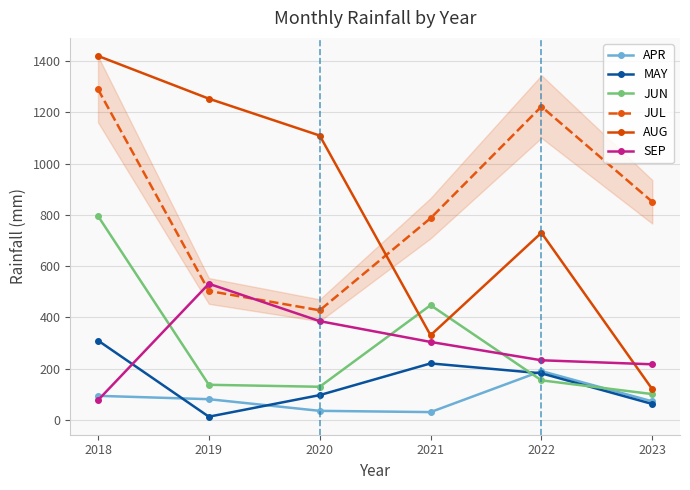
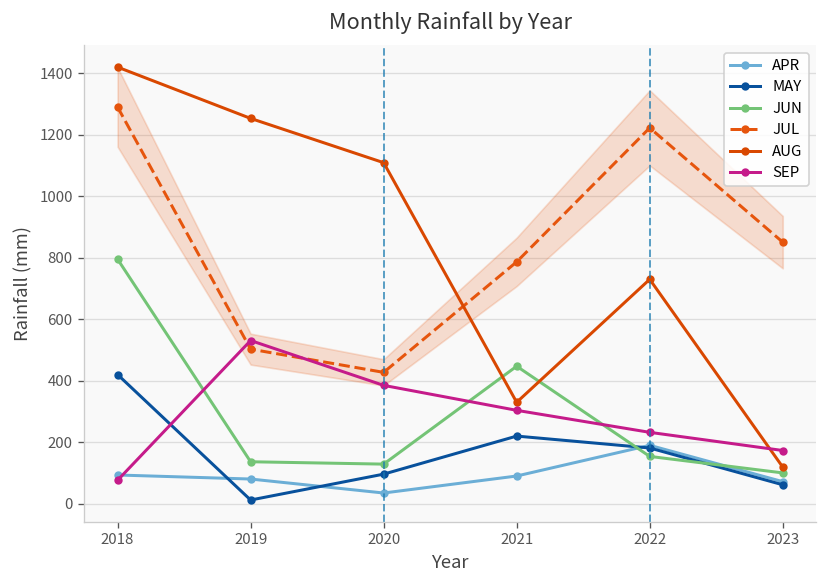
  {
    "APR": {
      "2018": 90,
      "2019": 80,
      "2020": 40,
-     "2021": 30,
+     "2021": 90,
      "2023": 70
    },
    "MAY": {
-     "2018": 310,
+     "2018": 420,
      "2019": 10,
      "2020": 100,
      "2021": 220,
      "2023": 60
    },
    "JUN": {
      "2018": 800,
      "2019": 140,
      "2020": 130,
      "2021": 450,
      "2022": 150,
      "2023": 100
    },
    "SEP": {
      "2018": 80,
      "2019": 530,
      "2020": 390,
      "2021": 300,
      "2022": 230,
-     "2023": 220
+     "2023": 170
    }
  }
